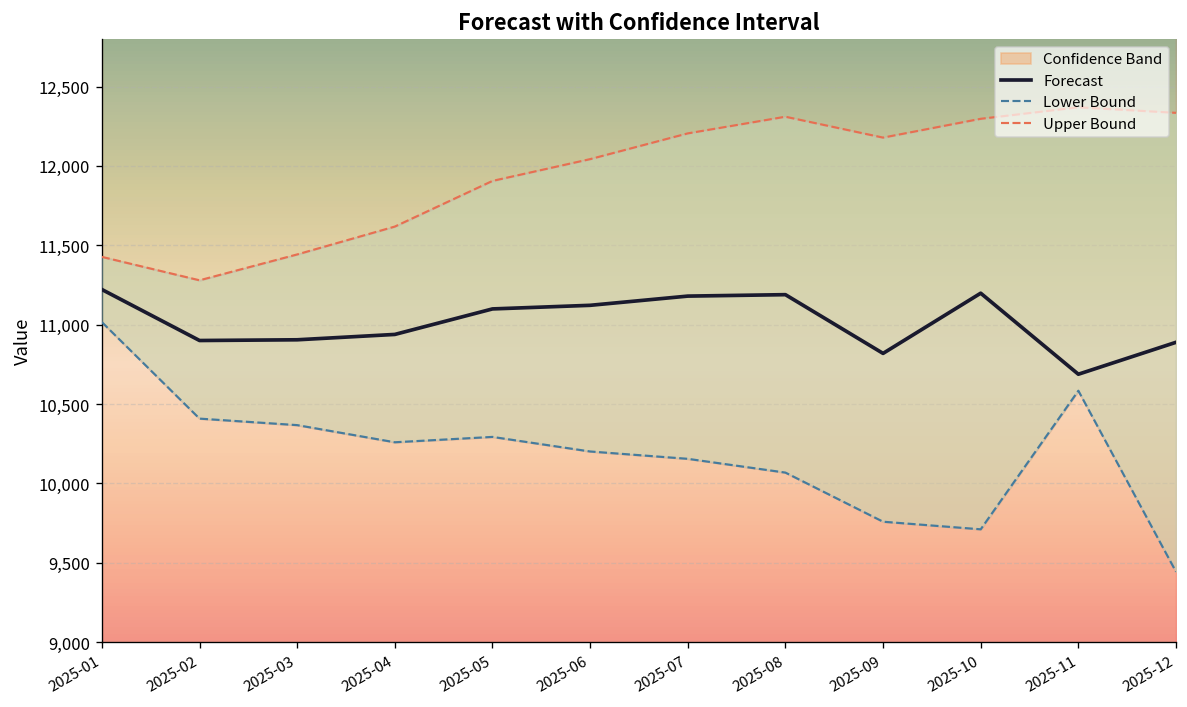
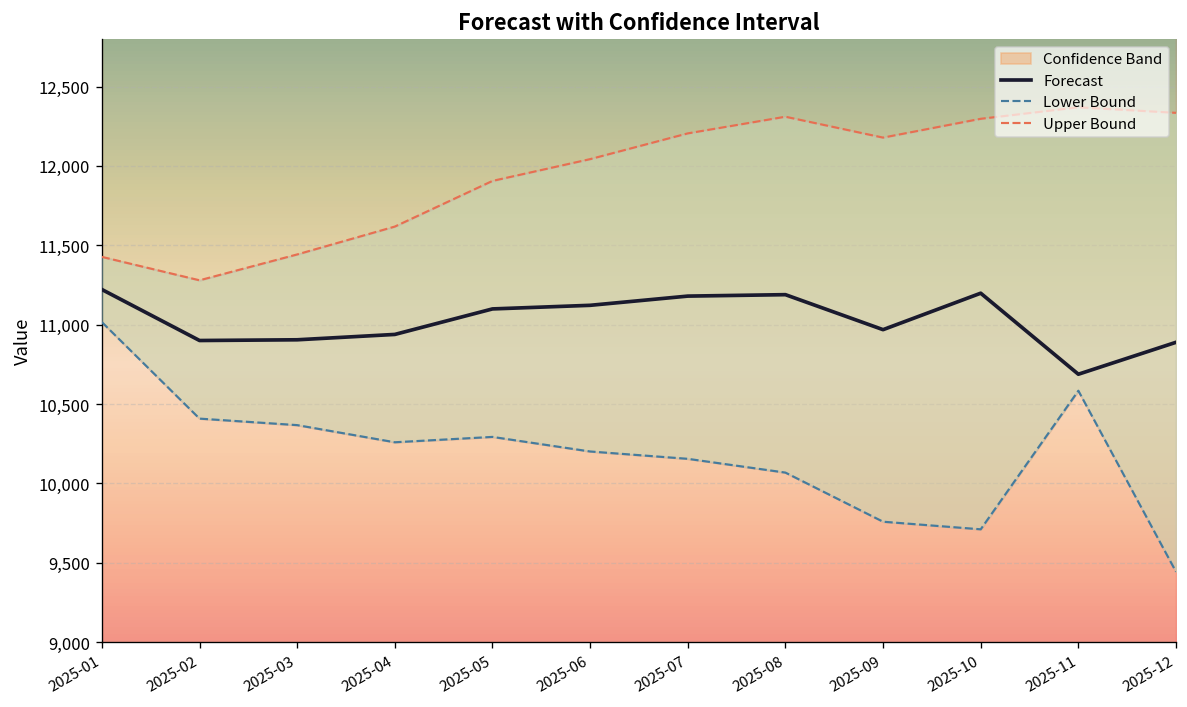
  {
    "Forecast": {
      "2025-01": "11,220",
      "2025-02": "10,900",
      "2025-03": "10,900",
      "2025-04": "10,940",
      "2025-05": "11,100",
      "2025-06": "11,120",
      "2025-07": "11,180",
      "2025-08": "11,190",
-     "2025-09": "10,820",
+     "2025-09": "10,970",
      "2025-10": "11,200",
      "2025-11": "10,690",
      "2025-12": "10,890"
    },
    "Lower Bound": {
      "2025-01": "11,020",
      "2025-02": "10,410",
      "2025-03": "10,370",
      "2025-04": "10,260",
      "2025-05": "10,290",
      "2025-06": "10,200",
      "2025-07": "10,150",
      "2025-08": "10,070",
      "2025-09": "9,760",
      "2025-10": "9,710",
      "2025-11": "10,580",
      "2025-12": "9,440"
    }
  }
